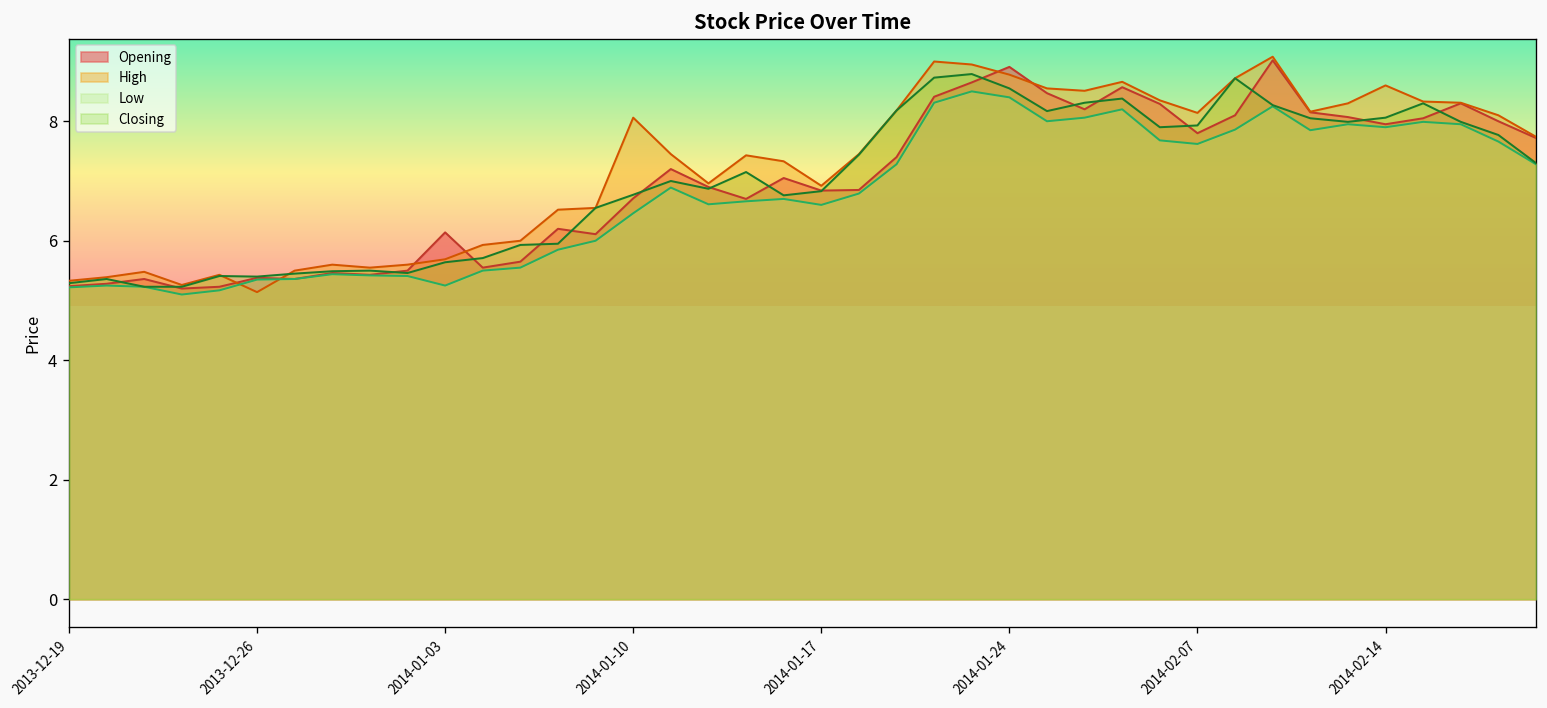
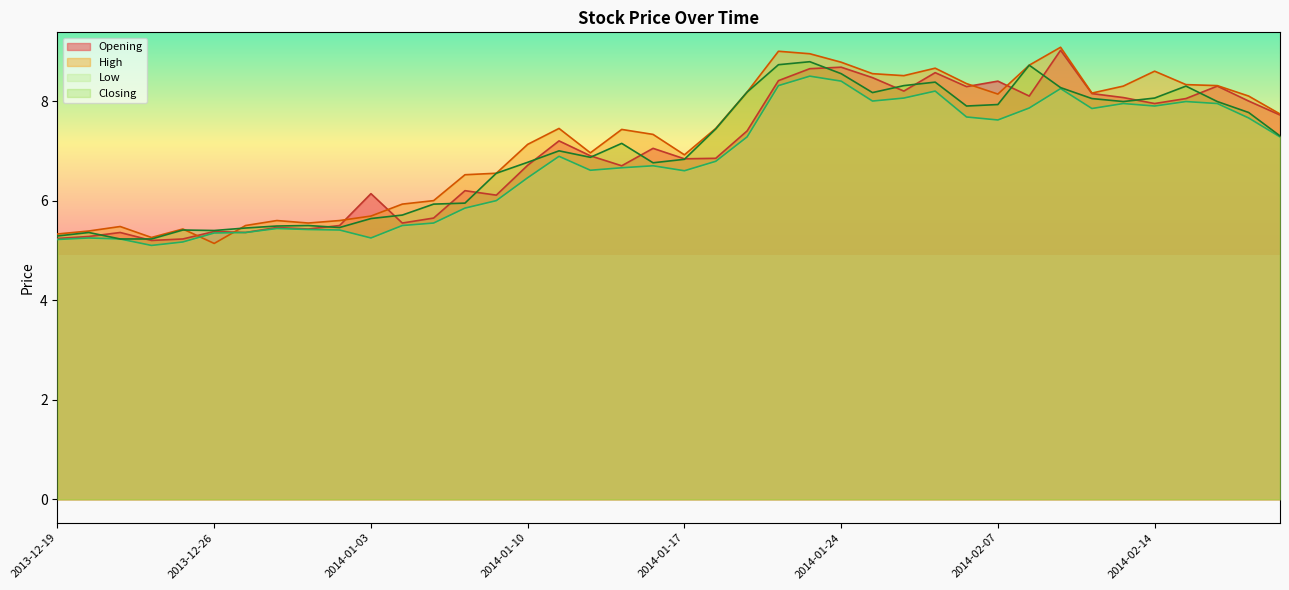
  {
    "Opening": {
      "2014-01-03": 6.1,
      "2014-01-10": 6.7,
-     "2014-01-24": 8.9,
-     "2014-02-07": 7.8
+     "2014-01-24": 8.7,
+     "2014-02-07": 8.4
    },
    "High": {
      "2013-12-26": 5.1,
-     "2014-01-10": 8.1,
+     "2014-01-10": 7.1,
      "2014-01-17": 6.9,
      "2014-01-24": 8.8,
      "2014-02-07": 8.1,
      "2014-02-14": 8.6
    }
  }
